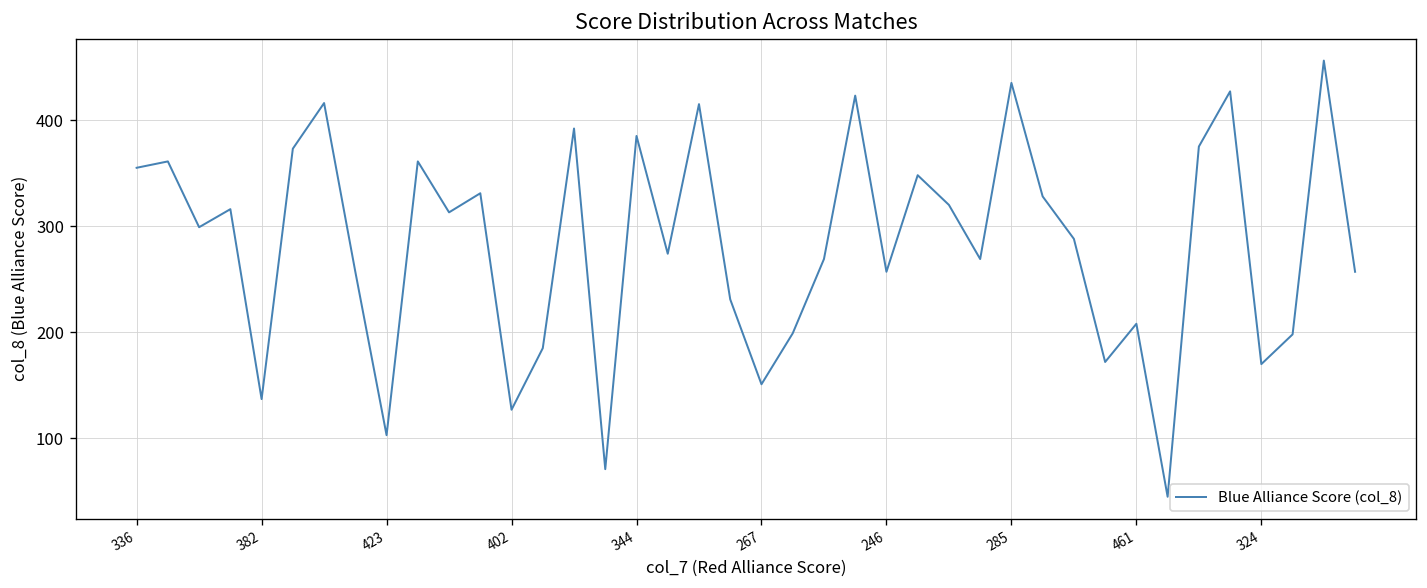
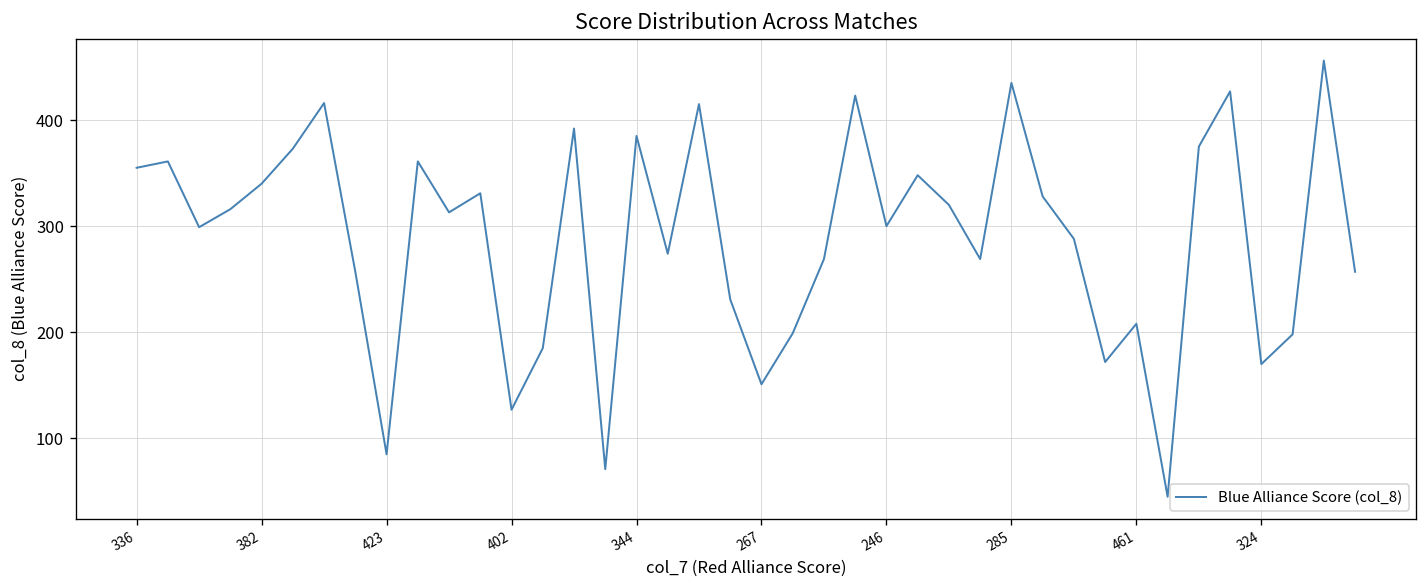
  {
    "336": 360,
-   "382": 140,
-   "423": 100,
+   "382": 340,
+   "423": 90,
    "402": 130,
    "344": 390,
    "267": 150,
-   "246": 260,
+   "246": 300,
    "285": 440,
    "461": 210,
    "324": 170
  }
